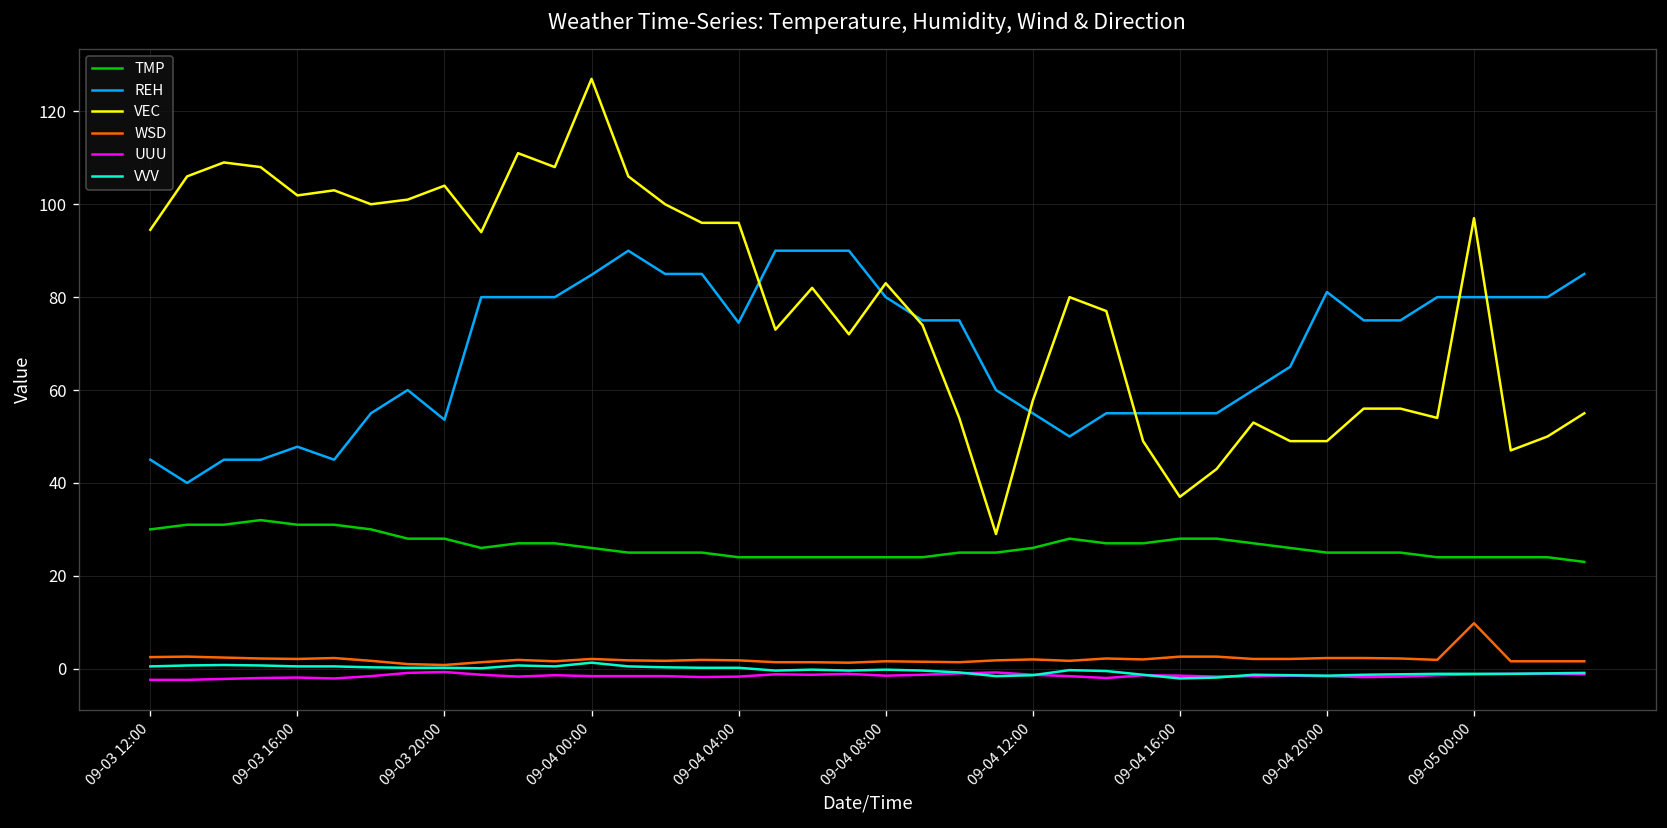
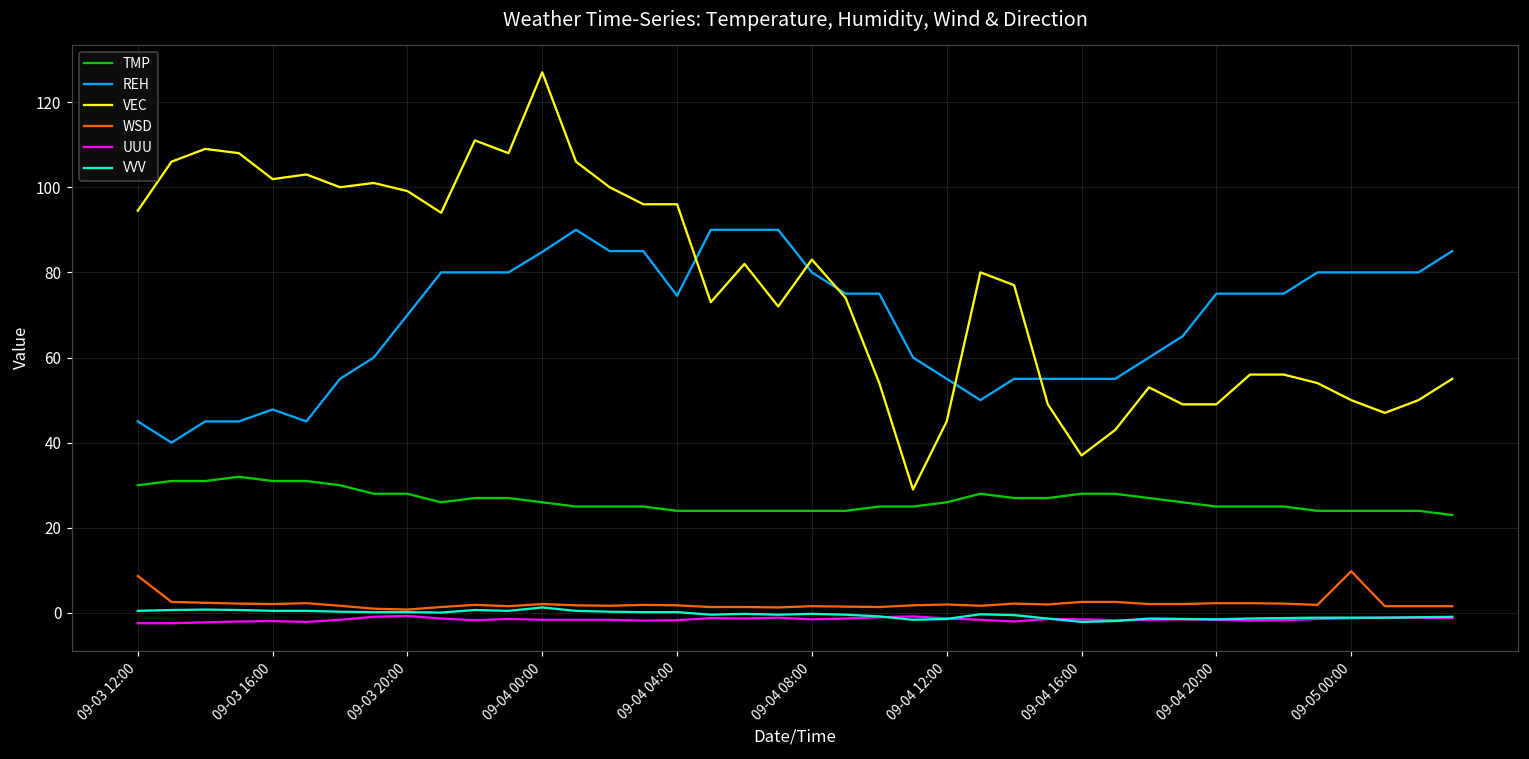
  {
    "TMP": {
      "09-03 12:00": 30,
      "09-03 16:00": 31,
      "09-03 20:00": 28,
      "09-04 00:00": 26,
      "09-04 04:00": 24,
      "09-04 08:00": 24,
      "09-04 12:00": 26,
      "09-04 16:00": 28,
      "09-04 20:00": 25,
      "09-05 00:00": 24
    },
    "REH": {
      "09-03 12:00": 45,
      "09-03 16:00": 48,
-     "09-03 20:00": 54,
+     "09-03 20:00": 70,
      "09-04 00:00": 85,
      "09-04 04:00": 75,
      "09-04 08:00": 80,
      "09-04 12:00": 55,
      "09-04 16:00": 55,
-     "09-04 20:00": 81,
+     "09-04 20:00": 75,
      "09-05 00:00": 80
    },
    "VEC": {
      "09-03 12:00": 95,
      "09-03 16:00": 102,
-     "09-03 20:00": 104,
+     "09-03 20:00": 99,
      "09-04 00:00": 127,
      "09-04 04:00": 96,
      "09-04 08:00": 83,
-     "09-04 12:00": 58,
+     "09-04 12:00": 45,
      "09-04 16:00": 37,
      "09-04 20:00": 49,
-     "09-05 00:00": 97
+     "09-05 00:00": 50
    },
    "WSD": {
-     "09-03 12:00": 3,
+     "09-03 12:00": 9,
      "09-03 16:00": 2,
      "09-04 00:00": 2,
      "09-04 04:00": 2,
      "09-04 08:00": 2,
      "09-04 12:00": 2,
      "09-04 16:00": 3,
      "09-04 20:00": 2,
      "09-05 00:00": 10
    },
    "UUU": {
      "09-03 12:00": -2,
      "09-03 16:00": -2,
      "09-03 20:00": -1,
      "09-04 00:00": -2,
      "09-04 04:00": -2,
      "09-04 08:00": -2
    },
    "VVV": {
      "09-03 12:00": 1,
      "09-03 16:00": 1,
      "09-04 00:00": 1,
      "09-04 04:00": 0,
      "09-04 08:00": 0
    }
  }
